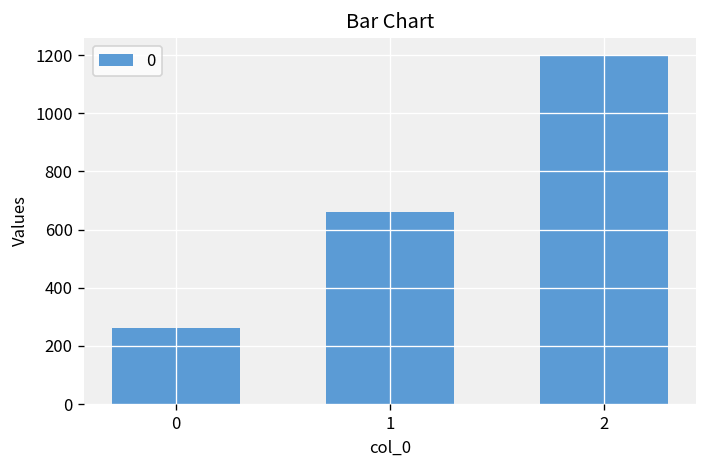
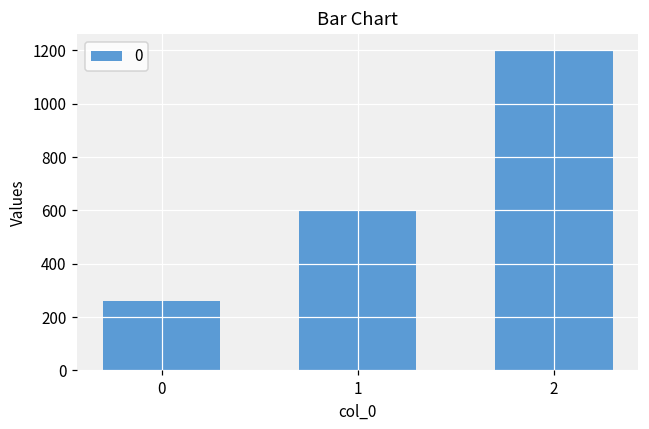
  {
    "0": 260,
-   "1": 660,
+   "1": 600,
    "2": 1200
  }
